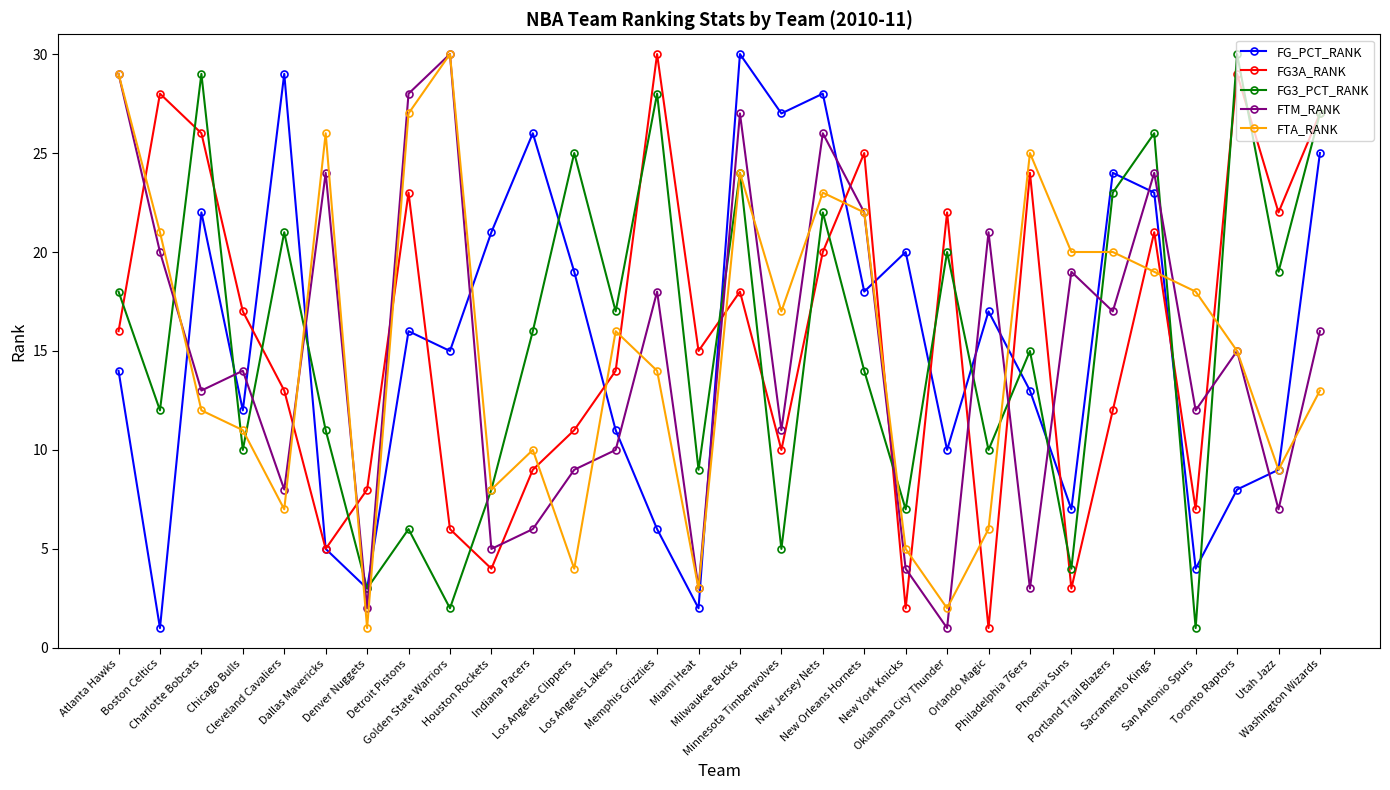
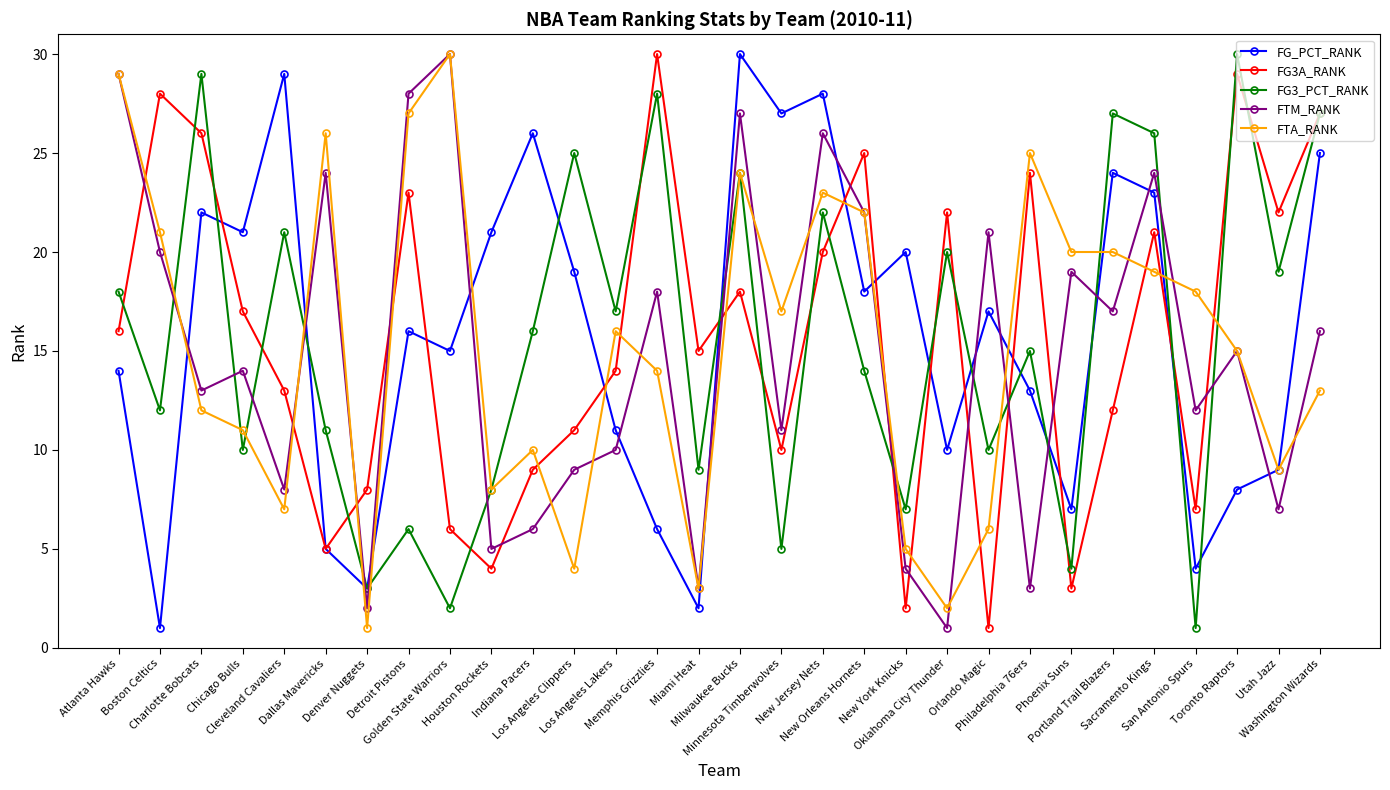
  {
    "FG_PCT_RANK": {
      "Atlanta Hawks": 14,
      "Boston Celtics": 1,
      "Charlotte Bobcats": 22,
-     "Chicago Bulls": 12,
+     "Chicago Bulls": 21,
      "Cleveland Cavaliers": 29,
      "Detroit Pistons": 16,
      "Golden State Warriors": 15,
      "Houston Rockets": 21,
      "Indiana Pacers": 26,
      "Los Angeles Clippers": 19,
      "Los Angeles Lakers": 11,
      "Memphis Grizzlies": 6,
      "Miami Heat": 2,
      "Milwaukee Bucks": 30,
      "Minnesota Timberwolves": 27,
      "New Jersey Nets": 28,
      "New Orleans Hornets": 18,
      "New York Knicks": 20,
      "Oklahoma City Thunder": 10,
      "Orlando Magic": 17,
      "Philadelphia 76ers": 13,
      "Phoenix Suns": 7,
      "Portland Trail Blazers": 24,
      "Sacramento Kings": 23,
      "San Antonio Spurs": 4,
      "Toronto Raptors": 8,
      "Washington Wizards": 25
    },
    "FG3A_RANK": {
      "Atlanta Hawks": 16,
      "Boston Celtics": 28,
      "Charlotte Bobcats": 26,
      "Chicago Bulls": 17,
      "Cleveland Cavaliers": 13,
      "Denver Nuggets": 8,
      "Detroit Pistons": 23,
      "Golden State Warriors": 6,
      "Houston Rockets": 4,
      "Indiana Pacers": 9,
      "Los Angeles Clippers": 11,
      "Los Angeles Lakers": 14,
      "Memphis Grizzlies": 30,
      "Miami Heat": 15,
      "Milwaukee Bucks": 18,
      "Minnesota Timberwolves": 10,
      "New Jersey Nets": 20,
      "New Orleans Hornets": 25,
      "New York Knicks": 2,
      "Oklahoma City Thunder": 22,
      "Orlando Magic": 1,
      "Philadelphia 76ers": 24,
      "Phoenix Suns": 3,
      "Portland Trail Blazers": 12,
      "Sacramento Kings": 21,
      "San Antonio Spurs": 7,
      "Utah Jazz": 22
    },
    "FG3_PCT_RANK": {
      "Atlanta Hawks": 18,
      "Boston Celtics": 12,
      "Charlotte Bobcats": 29,
      "Chicago Bulls": 10,
      "Cleveland Cavaliers": 21,
      "Dallas Mavericks": 11,
      "Detroit Pistons": 6,
      "Golden State Warriors": 2,
      "Indiana Pacers": 16,
      "Los Angeles Clippers": 25,
      "Los Angeles Lakers": 17,
      "Memphis Grizzlies": 28,
      "Miami Heat": 9,
      "Minnesota Timberwolves": 5,
      "New Jersey Nets": 22,
      "New Orleans Hornets": 14,
      "New York Knicks": 7,
      "Oklahoma City Thunder": 20,
      "Orlando Magic": 10,
      "Philadelphia 76ers": 15,
      "Phoenix Suns": 4,
-     "Portland Trail Blazers": 23,
+     "Portland Trail Blazers": 27,
      "Sacramento Kings": 26,
      "San Antonio Spurs": 1,
      "Utah Jazz": 19
    },
    "FTM_RANK": {
      "Boston Celtics": 20,
      "Charlotte Bobcats": 13,
      "Chicago Bulls": 14,
      "Cleveland Cavaliers": 8,
      "Dallas Mavericks": 24,
      "Denver Nuggets": 2,
      "Detroit Pistons": 28,
      "Houston Rockets": 5,
      "Indiana Pacers": 6,
      "Los Angeles Clippers": 9,
      "Los Angeles Lakers": 10,
      "Memphis Grizzlies": 18,
      "Milwaukee Bucks": 27,
      "Minnesota Timberwolves": 11,
      "New Jersey Nets": 26,
      "New York Knicks": 4,
      "Oklahoma City Thunder": 1,
      "Orlando Magic": 21,
      "Philadelphia 76ers": 3,
      "Phoenix Suns": 19,
      "Portland Trail Blazers": 17,
      "Sacramento Kings": 24,
      "San Antonio Spurs": 12,
      "Utah Jazz": 7,
      "Washington Wizards": 16
    },
    "FTA_RANK": {
      "Boston Celtics": 21,
      "Charlotte Bobcats": 12,
      "Chicago Bulls": 11,
      "Cleveland Cavaliers": 7,
      "Dallas Mavericks": 26,
      "Denver Nuggets": 1,
      "Detroit Pistons": 27,
      "Indiana Pacers": 10,
      "Los Angeles Clippers": 4,
      "Los Angeles Lakers": 16,
      "Memphis Grizzlies": 14,
      "Minnesota Timberwolves": 17,
      "New Jersey Nets": 23,
      "New York Knicks": 5,
      "Oklahoma City Thunder": 2,
      "Orlando Magic": 6,
      "Philadelphia 76ers": 25,
      "Phoenix Suns": 20,
      "Portland Trail Blazers": 20,
      "Sacramento Kings": 19,
      "San Antonio Spurs": 18,
      "Washington Wizards": 13
    }
  }
